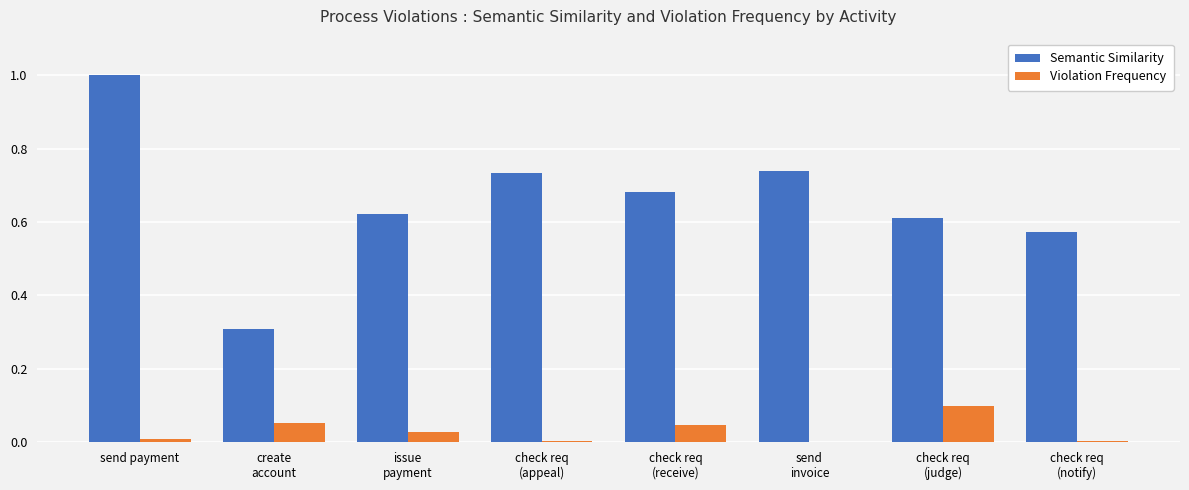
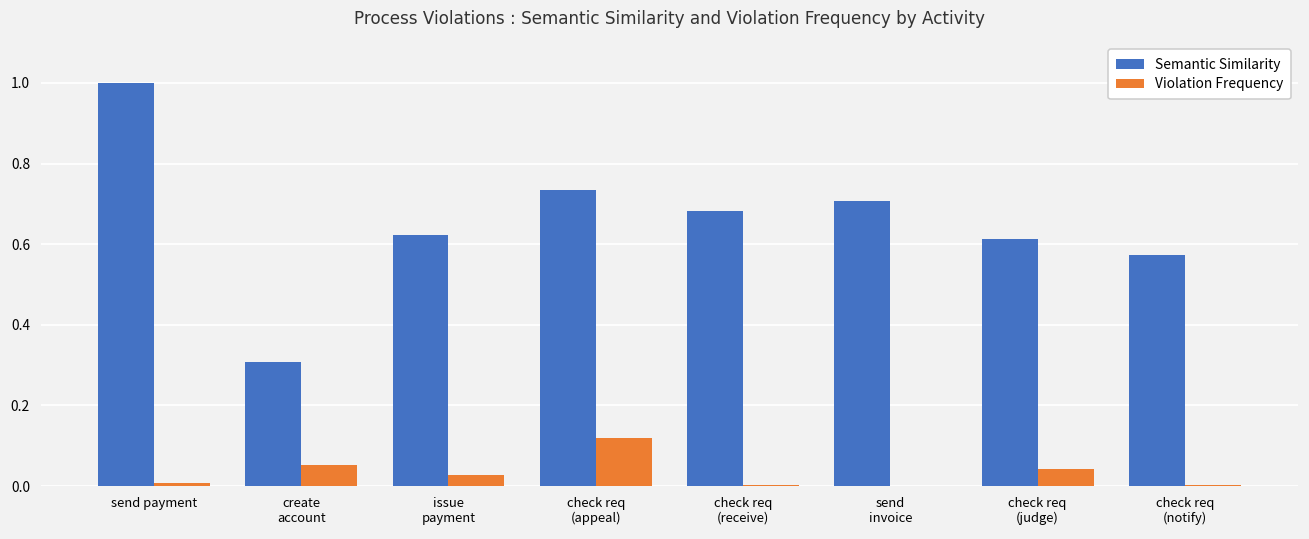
  {
    "Semantic Similarity": {
      "send payment": 1.00,
      "create account": 0.31,
      "issue payment": 0.62,
      "check req (appeal)": 0.73,
      "check req (receive)": 0.68,
-     "send invoice": 0.74,
+     "send invoice": 0.71,
      "check req (judge)": 0.61,
      "check req (notify)": 0.57
    },
    "Violation Frequency": {
      "send payment": 0.01,
      "create account": 0.05,
      "issue payment": 0.03,
-     "check req (appeal)": 0.00,
-     "check req (receive)": 0.05,
-     "check req (judge)": 0.10
+     "check req (appeal)": 0.12,
+     "check req (receive)": 0.00,
+     "check req (judge)": 0.04
    }
  }
